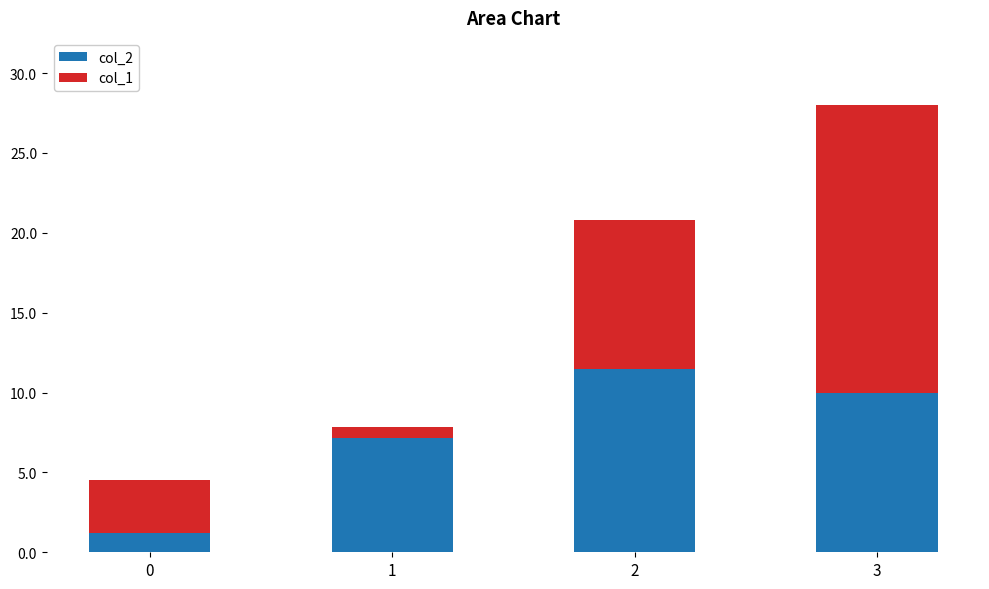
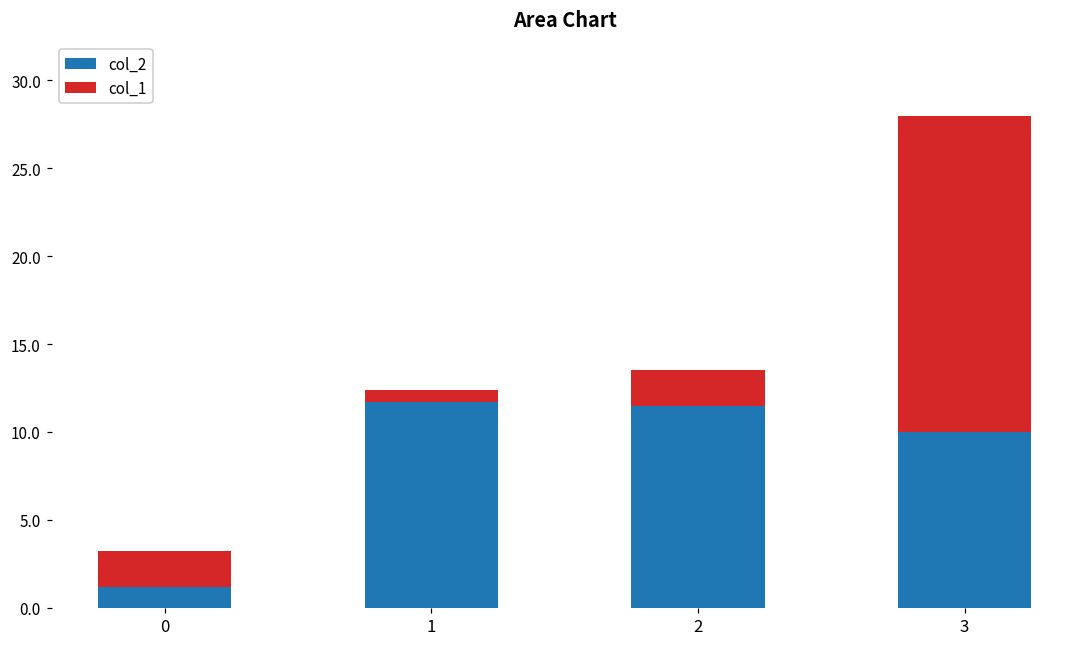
  {
    "col_2": {
      "0": 1.2,
-     "1": 7.1,
+     "1": 11.7,
      "2": 11.5,
      "3": 10.0
    },
    "col_1": {
-     "0": 3.3,
+     "0": 2.0,
      "1": 0.7,
-     "2": 9.3,
+     "2": 2.0,
      "3": 18.0
    }
  }
